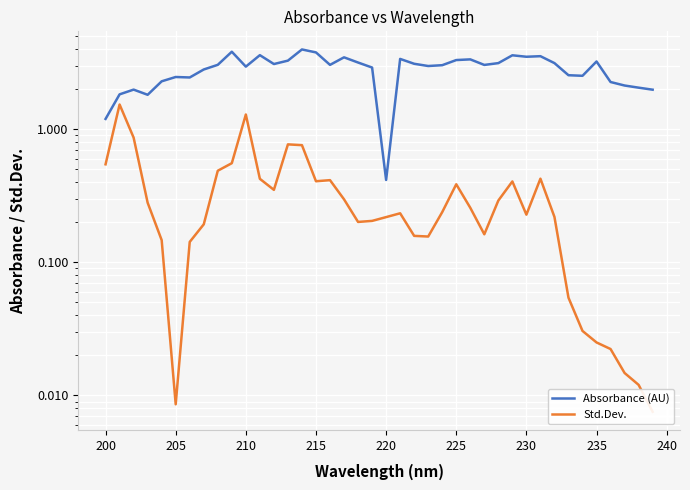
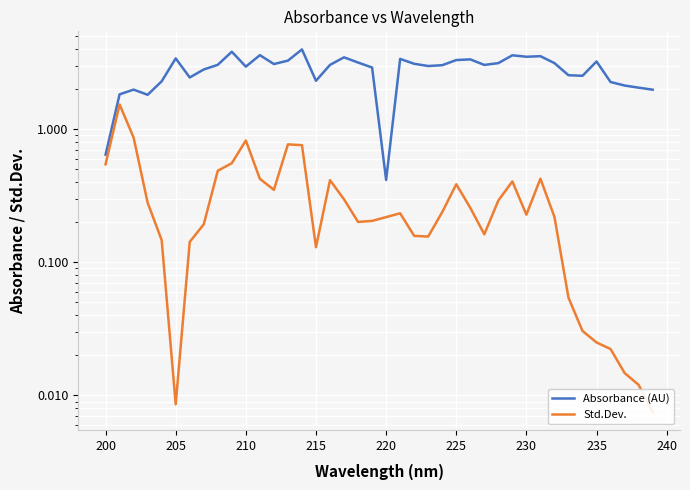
  {
    "Absorbance (AU)": {
-     "200": 1.2,
-     "205": 2.5,
+     "200": 0.6,
+     "205": 3.4,
      "210": 2.9,
-     "215": 3.8,
+     "215": 2.3,
      "220": 0.4,
      "225": 3.3,
      "230": 3.5,
      "235": 3.2
    },
    "Std.Dev.": {
      "200": 0.54,
      "205": 0.009,
-     "210": 1.3,
-     "215": 0.41,
+     "210": 0.8,
+     "215": 0.13,
      "220": 0.22,
      "225": 0.39,
      "230": 0.23,
      "235": 0.025
    }
  }
